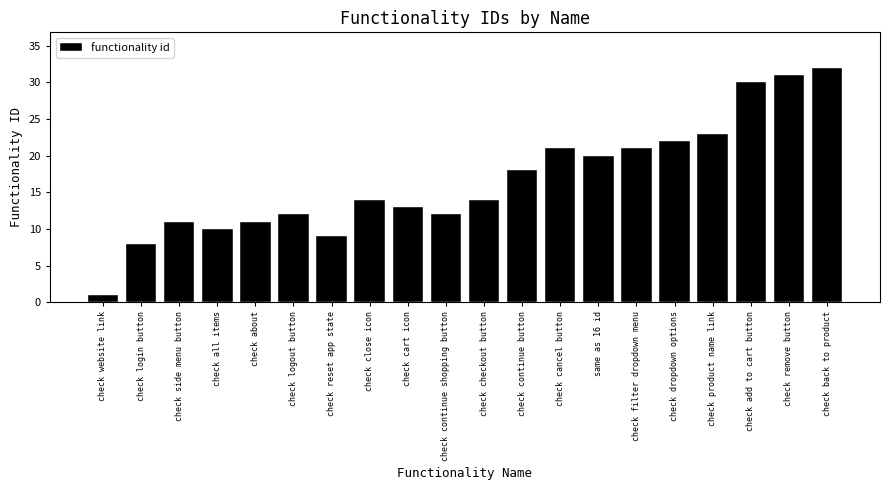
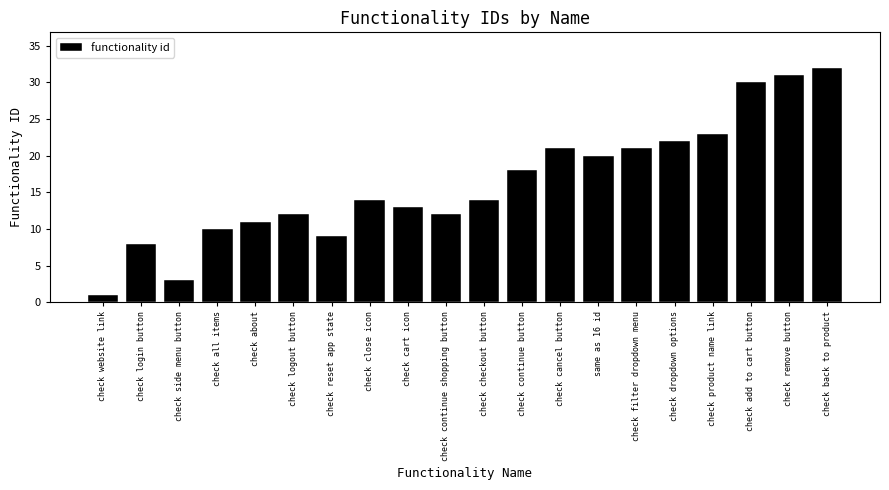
  {
    "check website link": 1,
    "check login button": 8,
-   "check side menu button": 11,
+   "check side menu button": 3,
    "check all items": 10,
    "check about": 11,
    "check logout button": 12,
    "check reset app state": 9,
    "check close icon": 14,
    "check cart icon": 13,
    "check continue shopping button": 12,
    "check checkout button": 14,
    "check continue button": 18,
    "check cancel button": 21,
    "same as 16 id": 20,
    "check filter dropdown menu": 21,
    "check dropdown options": 22,
    "check product name link": 23,
    "check add to cart button": 30,
    "check remove button": 31,
    "check back to product": 32
  }
